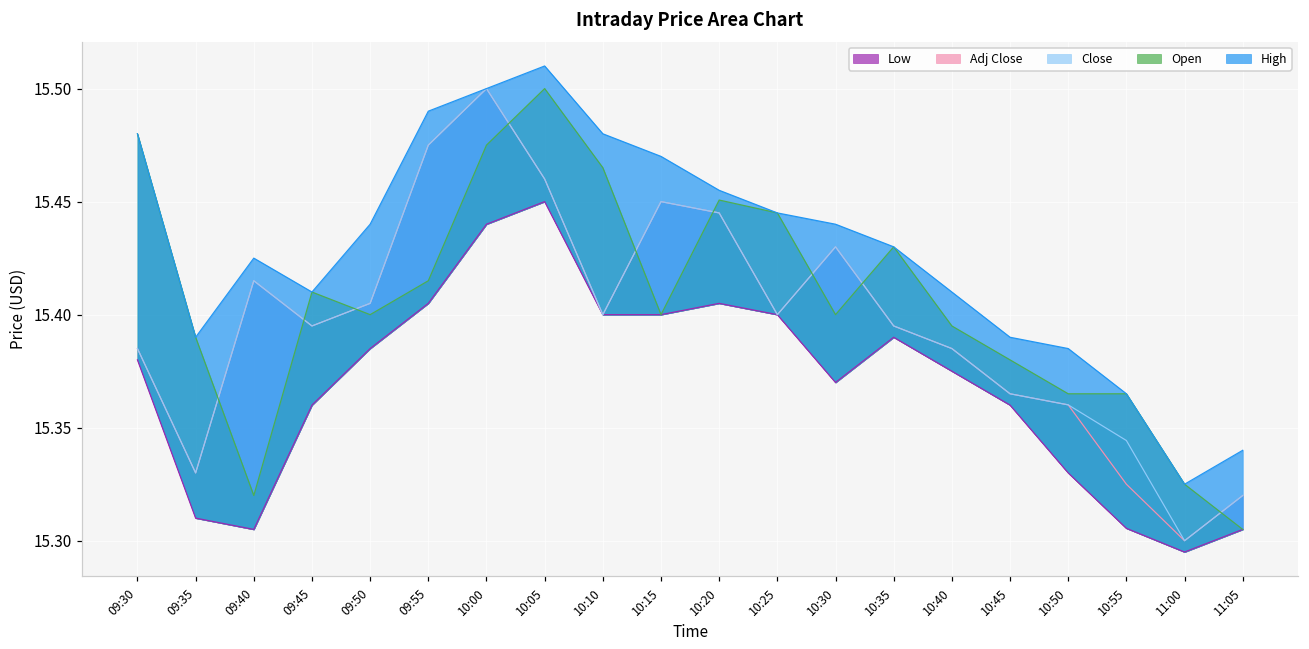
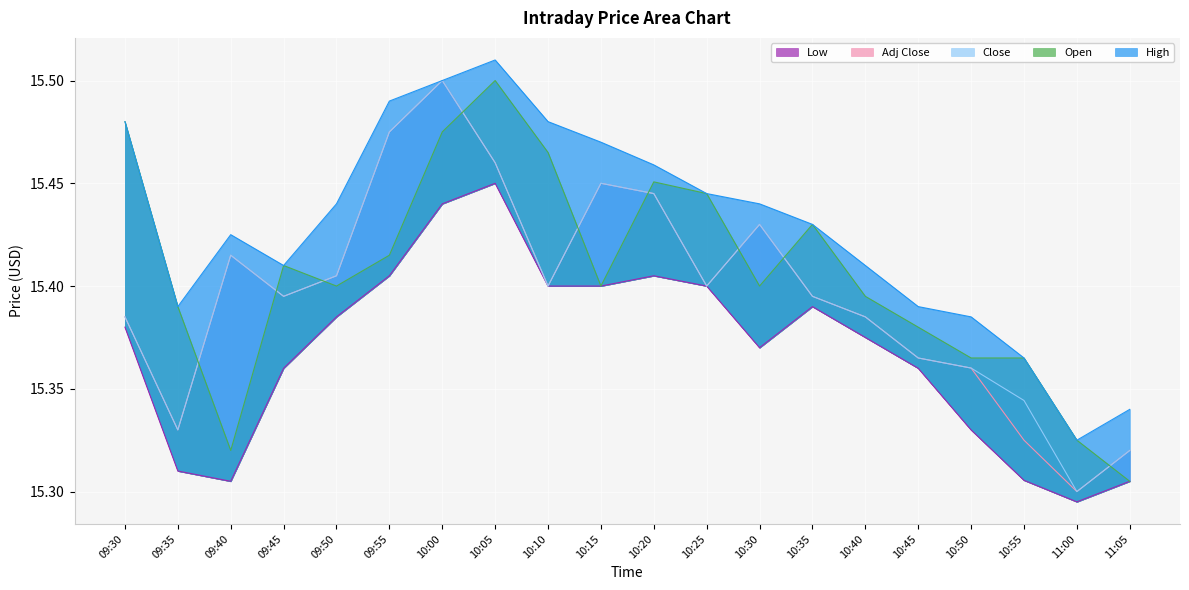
  {
    "Low": {
      "09:30": 15.380,
      "09:35": 15.310,
      "09:40": 15.305,
      "09:45": 15.360,
      "09:50": 15.385,
      "09:55": 15.405,
      "10:00": 15.440,
      "10:05": 15.450,
      "10:20": 15.405,
      "10:30": 15.370,
      "10:35": 15.390,
      "10:40": 15.375,
      "10:45": 15.360,
      "10:50": 15.330,
      "10:55": 15.305,
      "11:00": 15.295
    },
    "Adj Close": {
      "10:55": 15.325
    },
    "Close": {
      "10:55": 15.344
    },
    "Open": {
      "09:40": 15.320,
      "09:50": 15.400,
      "09:55": 15.415,
      "10:00": 15.475,
      "10:05": 15.500,
      "10:10": 15.465,
      "10:20": 15.451,
      "10:30": 15.400,
      "10:40": 15.395,
      "10:45": 15.380,
      "10:50": 15.365
    },
    "High": {
      "09:40": 15.425,
      "09:50": 15.440,
      "09:55": 15.490,
      "10:05": 15.510,
      "10:10": 15.480,
      "10:15": 15.470,
-     "10:20": 15.455,
+     "10:20": 15.459,
      "10:30": 15.440,
      "10:40": 15.410,
      "10:45": 15.390,
      "10:50": 15.385,
      "11:05": 15.340
    }
  }
